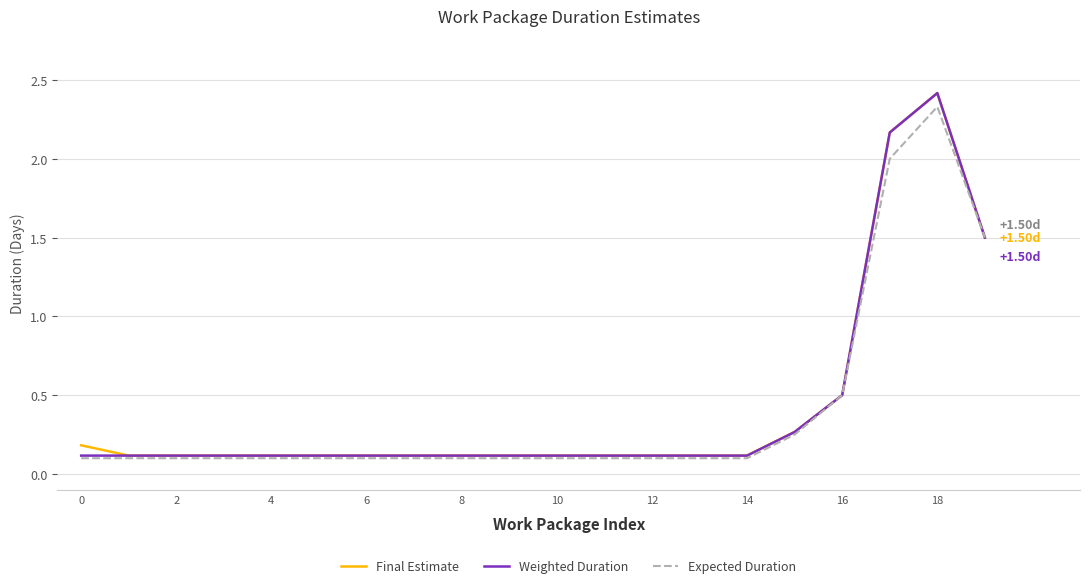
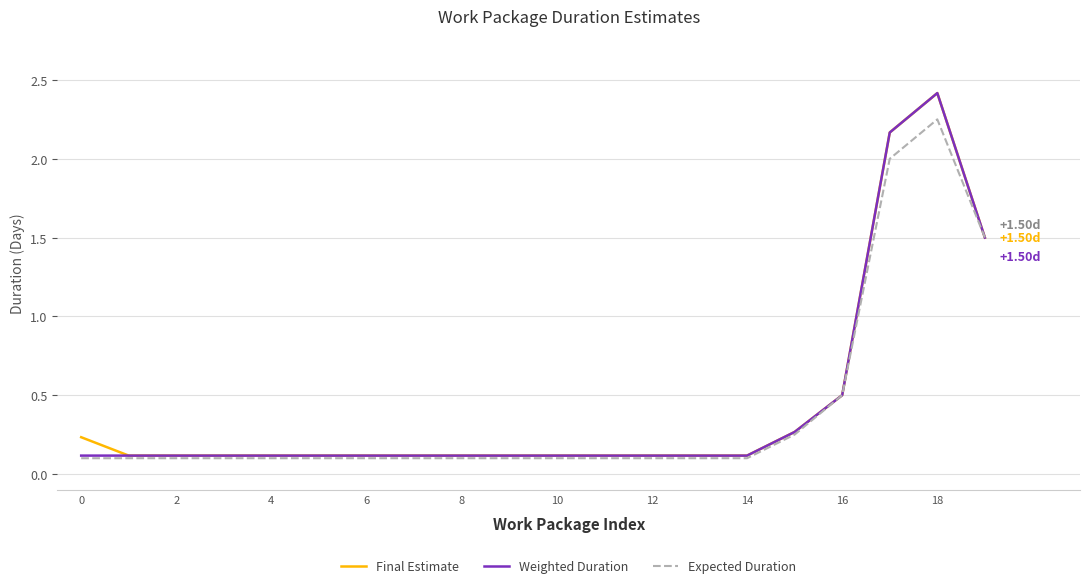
  {
    "Final Estimate": {
-     "0": 0.18
+     "0": 0.23
    },
    "Weighted Duration": {
      "0": 0.12
    },
    "Expected Duration": {
      "0": 0.10,
      "2": 0.10,
      "4": 0.10,
      "6": 0.10,
      "8": 0.10,
      "10": 0.10,
      "12": 0.10,
      "14": 0.10,
-     "18": 2.33
+     "18": 2.25
    }
  }
